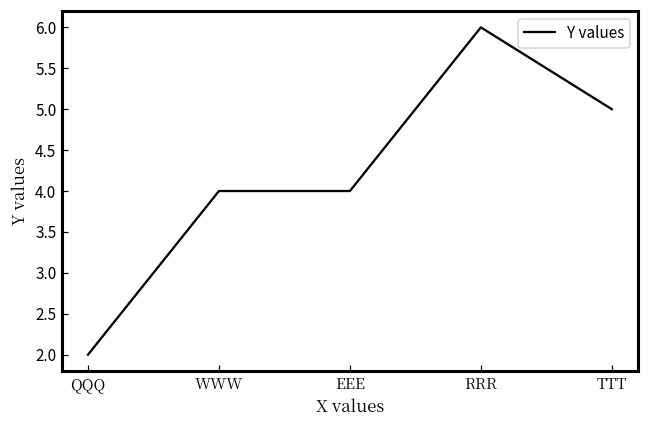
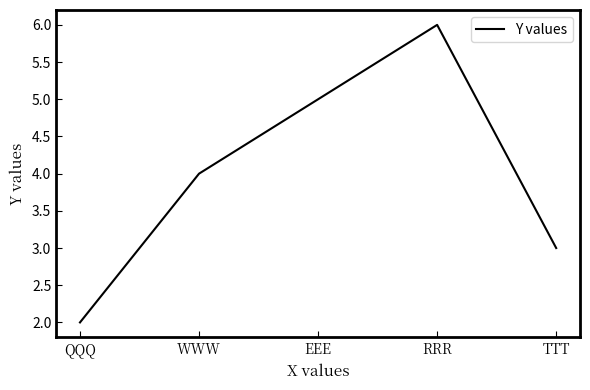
  {
    "QQQ": 2,
    "WWW": 4,
-   "EEE": 4,
+   "EEE": 5,
    "RRR": 6,
-   "TTT": 5
+   "TTT": 3
  }
